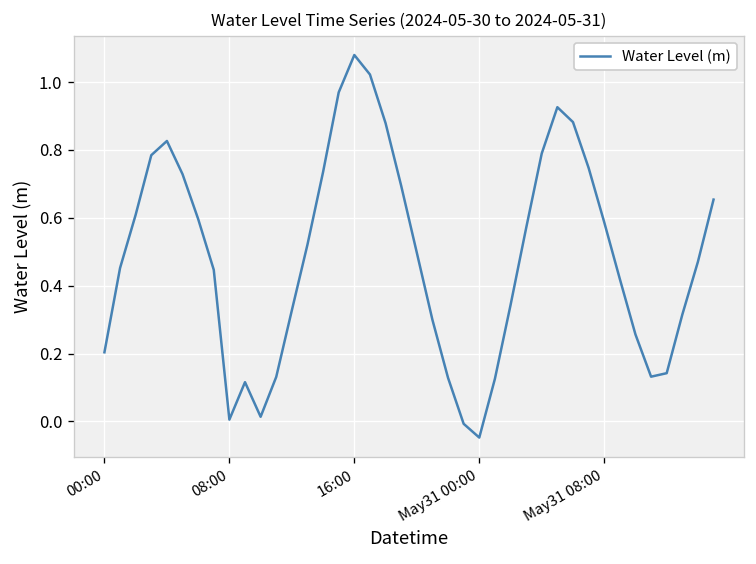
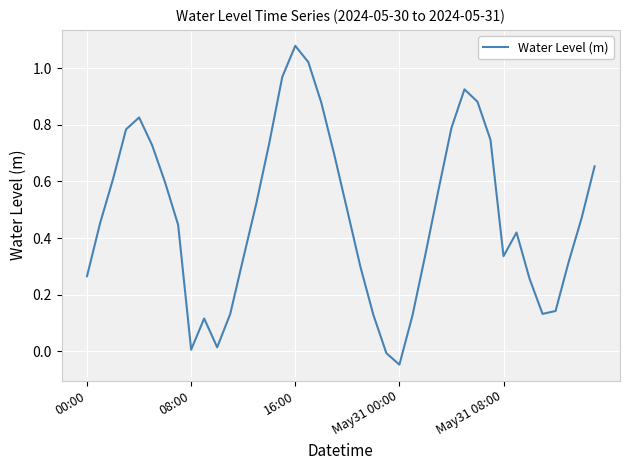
  {
-   "00:00": 0.20,
+   "00:00": 0.27,
    "08:00": 0.01,
    "16:00": 1.08,
    "May31 00:00": -0.05,
-   "May31 08:00": 0.59
+   "May31 08:00": 0.34
  }
